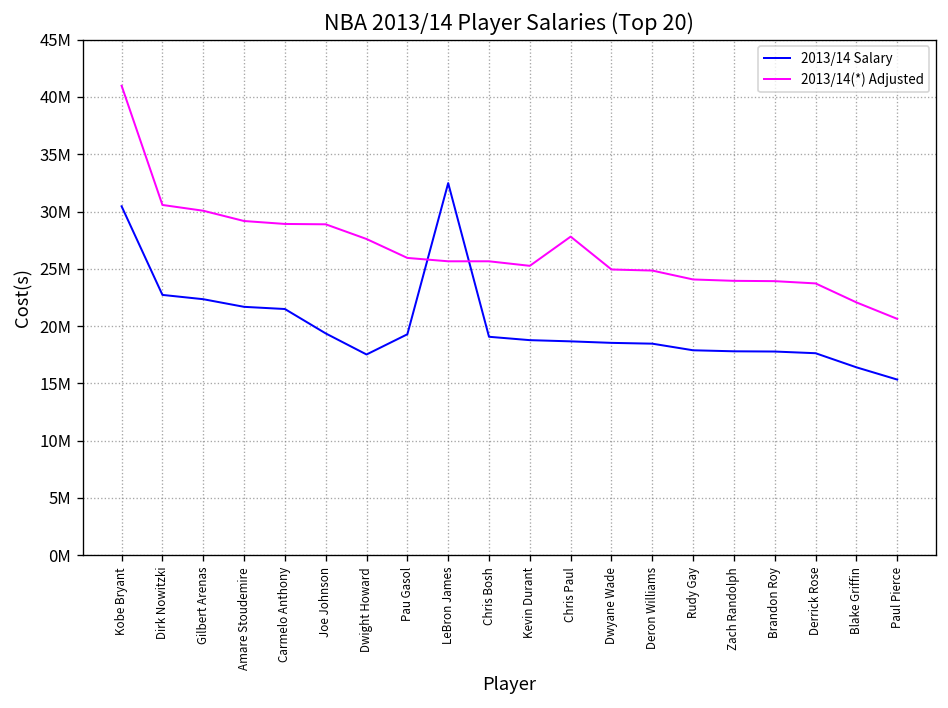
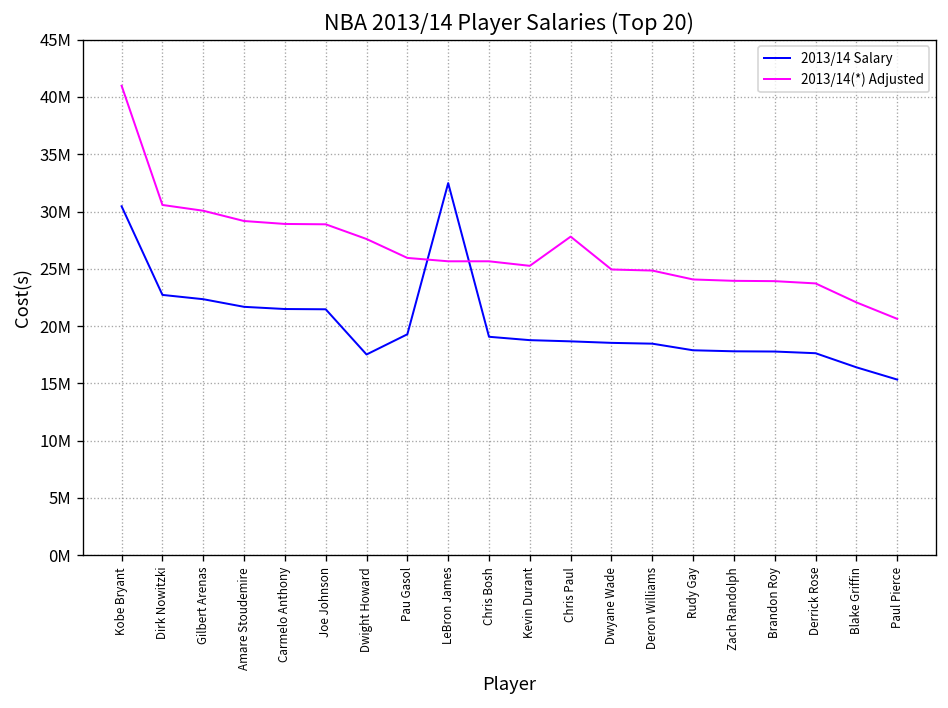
  {
    "2013/14 Salary": {
      "Kobe Bryant": 30000000,
      "Dirk Nowitzki": 23000000,
      "Gilbert Arenas": 22000000,
      "Amare Stoudemire": 22000000,
      "Carmelo Anthony": 21000000,
-     "Joe Johnson": 19000000,
+     "Joe Johnson": 21000000,
      "Dwight Howard": 18000000,
      "Pau Gasol": 19000000,
      "LeBron James": 32000000,
      "Chris Bosh": 19000000,
      "Kevin Durant": 19000000,
      "Chris Paul": 19000000,
      "Dwyane Wade": 19000000,
      "Deron Williams": 18000000,
      "Rudy Gay": 18000000,
      "Zach Randolph": 18000000,
      "Brandon Roy": 18000000,
      "Derrick Rose": 18000000,
      "Blake Griffin": 16000000,
      "Paul Pierce": 15000000
    },
    "2013/14(*) Adjusted": {
      "Kobe Bryant": 41000000,
      "Dirk Nowitzki": 31000000,
      "Gilbert Arenas": 30000000,
      "Amare Stoudemire": 29000000,
      "Carmelo Anthony": 29000000,
      "Joe Johnson": 29000000,
      "Dwight Howard": 28000000,
      "Pau Gasol": 26000000,
      "LeBron James": 26000000,
      "Chris Bosh": 26000000,
      "Kevin Durant": 25000000,
      "Chris Paul": 28000000,
      "Dwyane Wade": 25000000,
      "Deron Williams": 25000000,
      "Rudy Gay": 24000000,
      "Zach Randolph": 24000000,
      "Brandon Roy": 24000000,
      "Derrick Rose": 24000000,
      "Blake Griffin": 22000000,
      "Paul Pierce": 21000000
    }
  }
